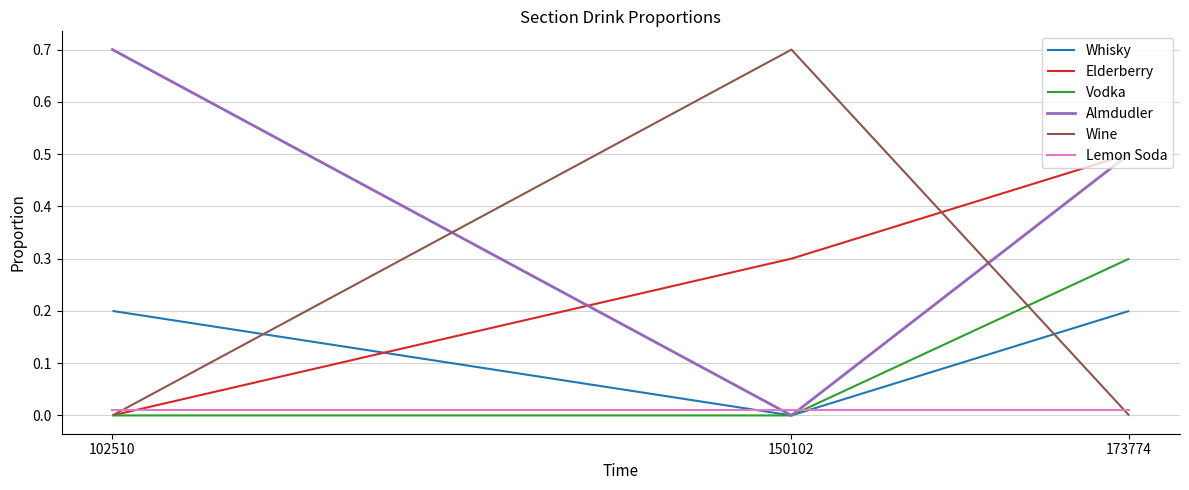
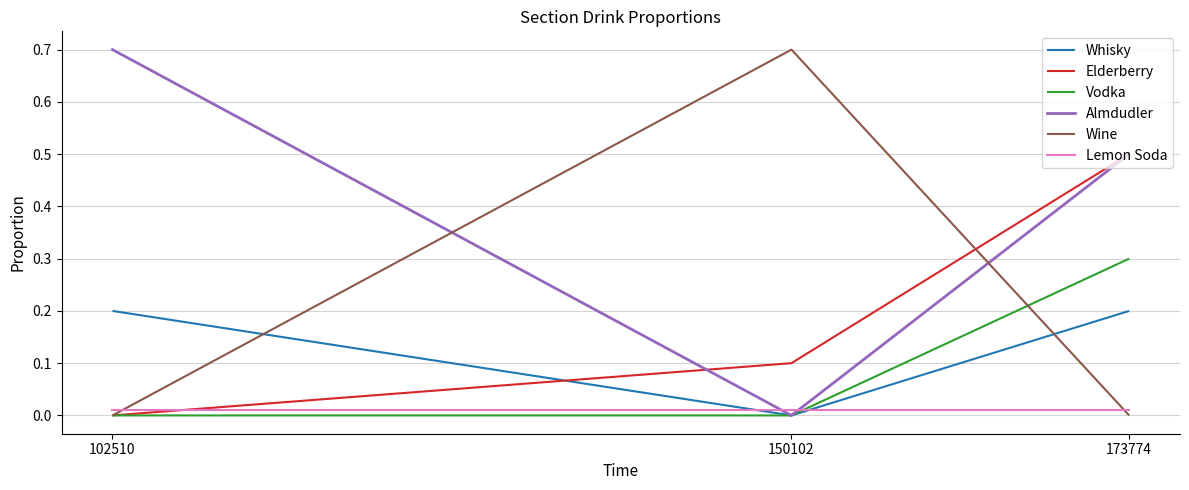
  {
    "Whisky": {
      "102510": 0.2,
      "173774": 0.2
    },
    "Elderberry": {
-     "150102": 0.3
+     "150102": 0.1
    },
    "Vodka": {
      "173774": 0.3
    },
    "Almdudler": {
      "102510": 0.7
    },
    "Wine": {
      "150102": 0.7,
      "173774": 0.0
    },
    "Lemon Soda": {
      "102510": 0.01,
      "150102": 0.01,
      "173774": 0.01
    }
  }
